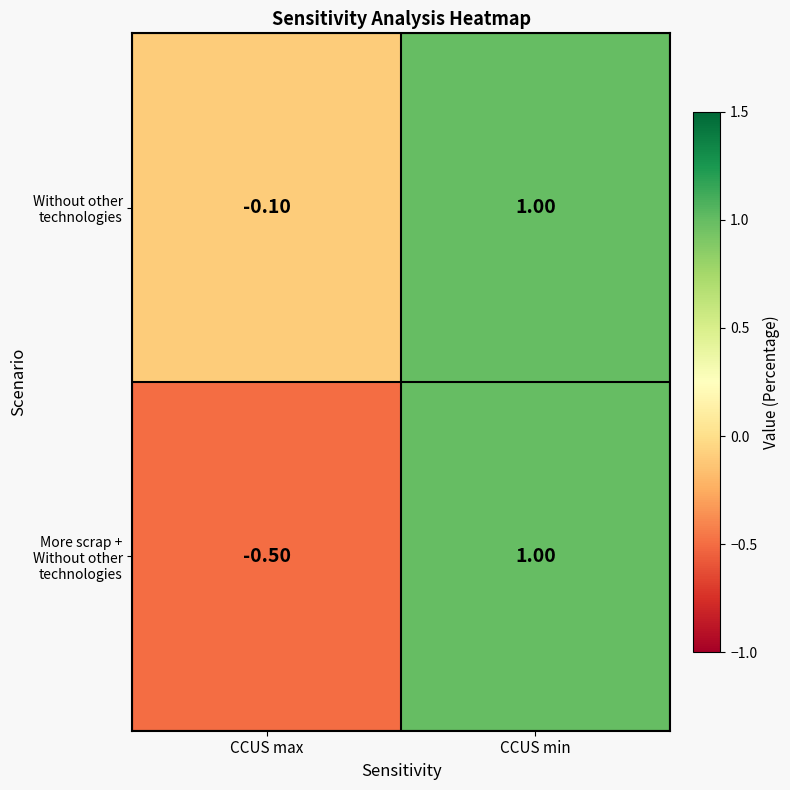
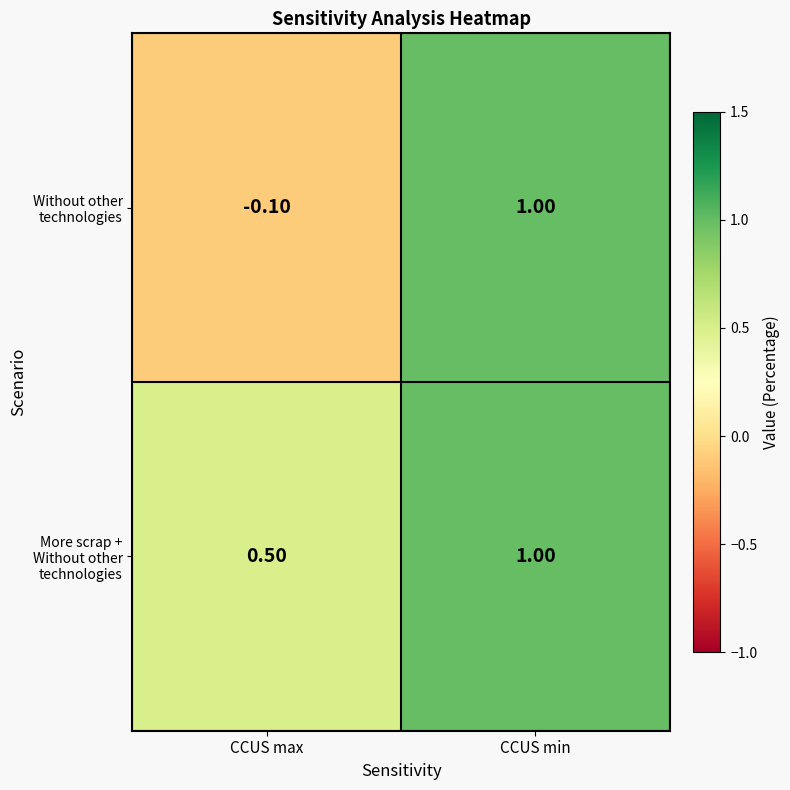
  {
    "Without other technologies": {
      "CCUS max": -0.10,
      "CCUS min": 1.00
    },
    "More scrap + Without other technologies": {
-     "CCUS max": -0.50,
+     "CCUS max": 0.50,
      "CCUS min": 1.00
    }
  }
